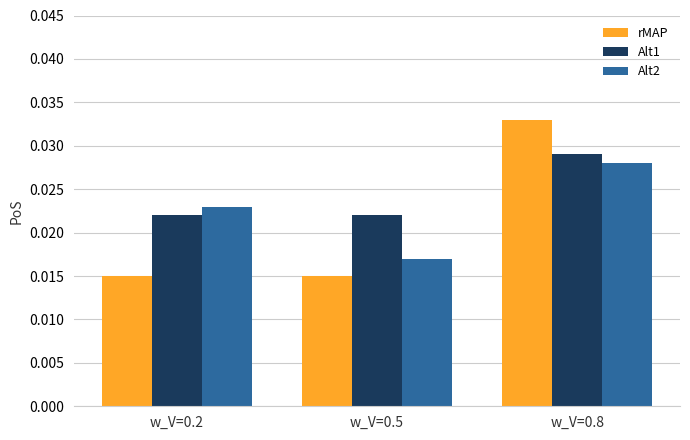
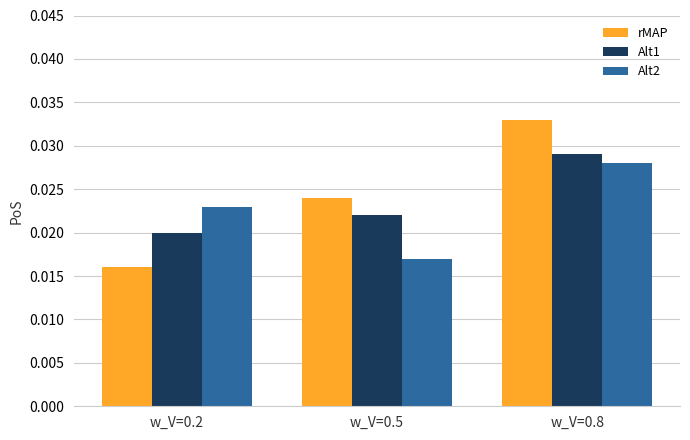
  {
    "rMAP": {
-     "w_V=0.2": 0.015,
-     "w_V=0.5": 0.015,
+     "w_V=0.2": 0.016,
+     "w_V=0.5": 0.024,
      "w_V=0.8": 0.033
    },
    "Alt1": {
-     "w_V=0.2": 0.022,
+     "w_V=0.2": 0.020,
      "w_V=0.5": 0.022,
      "w_V=0.8": 0.029
    },
    "Alt2": {
      "w_V=0.2": 0.023,
      "w_V=0.5": 0.017,
      "w_V=0.8": 0.028
    }
  }
